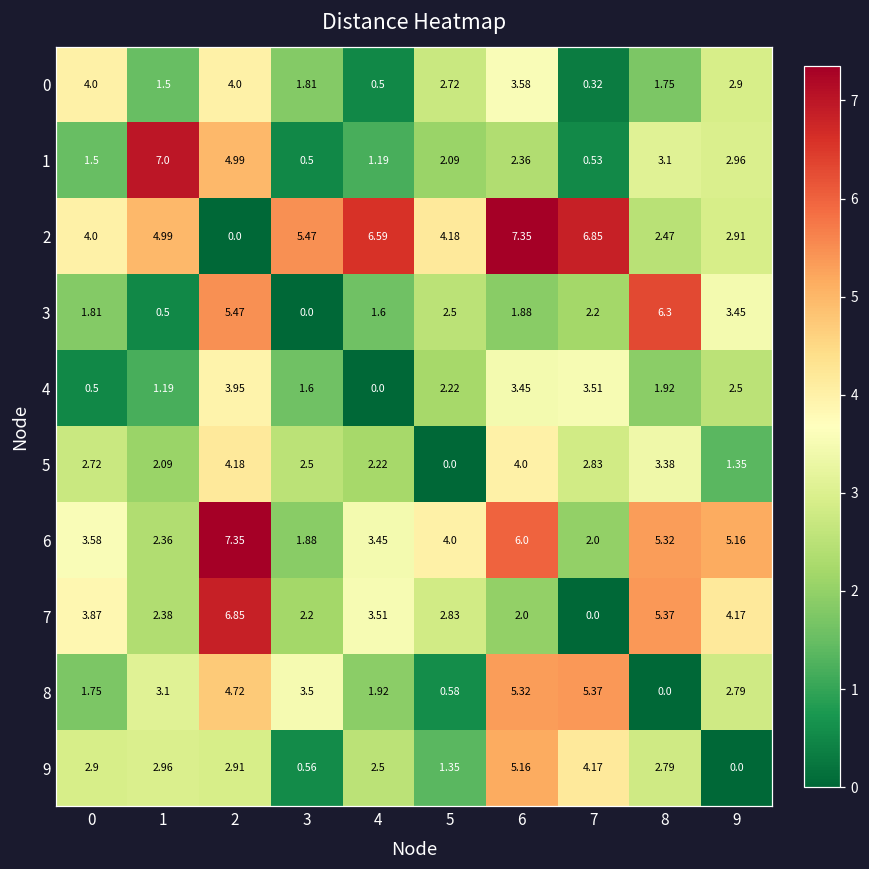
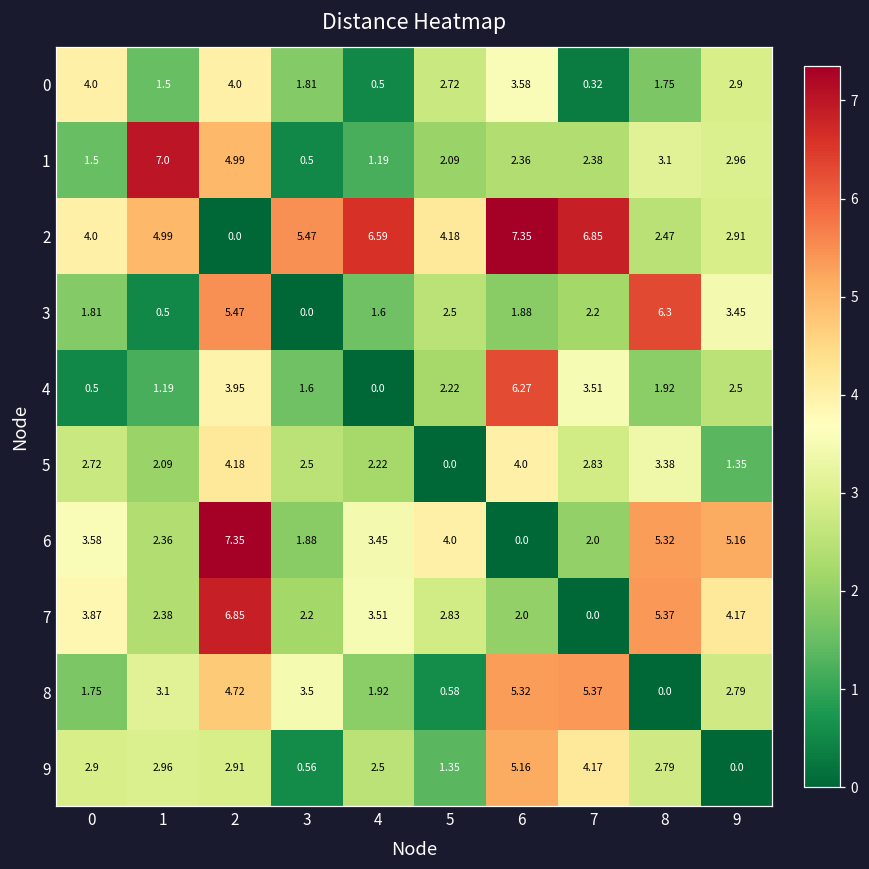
  {
    "0": {
      "0": 4.0,
      "1": 1.5,
      "2": 4.0,
      "3": 1.81,
      "4": 0.5,
      "5": 2.72,
      "6": 3.58,
      "7": 0.32,
      "8": 1.75,
      "9": 2.9
    },
    "1": {
      "0": 1.5,
      "1": 7.0,
      "2": 4.99,
      "3": 0.5,
      "4": 1.19,
      "5": 2.09,
      "6": 2.36,
-     "7": 0.53,
+     "7": 2.38,
      "8": 3.1,
      "9": 2.96
    },
    "2": {
      "0": 4.0,
      "1": 4.99,
      "2": 0.0,
      "3": 5.47,
      "4": 6.59,
      "5": 4.18,
      "6": 7.35,
      "7": 6.85,
      "8": 2.47,
      "9": 2.91
    },
    "3": {
      "0": 1.81,
      "1": 0.5,
      "2": 5.47,
      "3": 0.0,
      "4": 1.6,
      "5": 2.5,
      "6": 1.88,
      "7": 2.2,
      "8": 6.3,
      "9": 3.45
    },
    "4": {
      "0": 0.5,
      "1": 1.19,
      "2": 3.95,
      "3": 1.6,
      "4": 0.0,
      "5": 2.22,
-     "6": 3.45,
+     "6": 6.27,
      "7": 3.51,
      "8": 1.92,
      "9": 2.5
    },
    "5": {
      "0": 2.72,
      "1": 2.09,
      "2": 4.18,
      "3": 2.5,
      "4": 2.22,
      "5": 0.0,
      "6": 4.0,
      "7": 2.83,
      "8": 3.38,
      "9": 1.35
    },
    "6": {
      "0": 3.58,
      "1": 2.36,
      "2": 7.35,
      "3": 1.88,
      "4": 3.45,
      "5": 4.0,
-     "6": 6.0,
+     "6": 0.0,
      "7": 2.0,
      "8": 5.32,
      "9": 5.16
    },
    "7": {
      "0": 3.87,
      "1": 2.38,
      "2": 6.85,
      "3": 2.2,
      "4": 3.51,
      "5": 2.83,
      "6": 2.0,
      "7": 0.0,
      "8": 5.37,
      "9": 4.17
    },
    "8": {
      "0": 1.75,
      "1": 3.1,
      "2": 4.72,
      "3": 3.5,
      "4": 1.92,
      "5": 0.58,
      "6": 5.32,
      "7": 5.37,
      "8": 0.0,
      "9": 2.79
    },
    "9": {
      "0": 2.9,
      "1": 2.96,
      "2": 2.91,
      "3": 0.56,
      "4": 2.5,
      "5": 1.35,
      "6": 5.16,
      "7": 4.17,
      "8": 2.79,
      "9": 0.0
    }
  }
